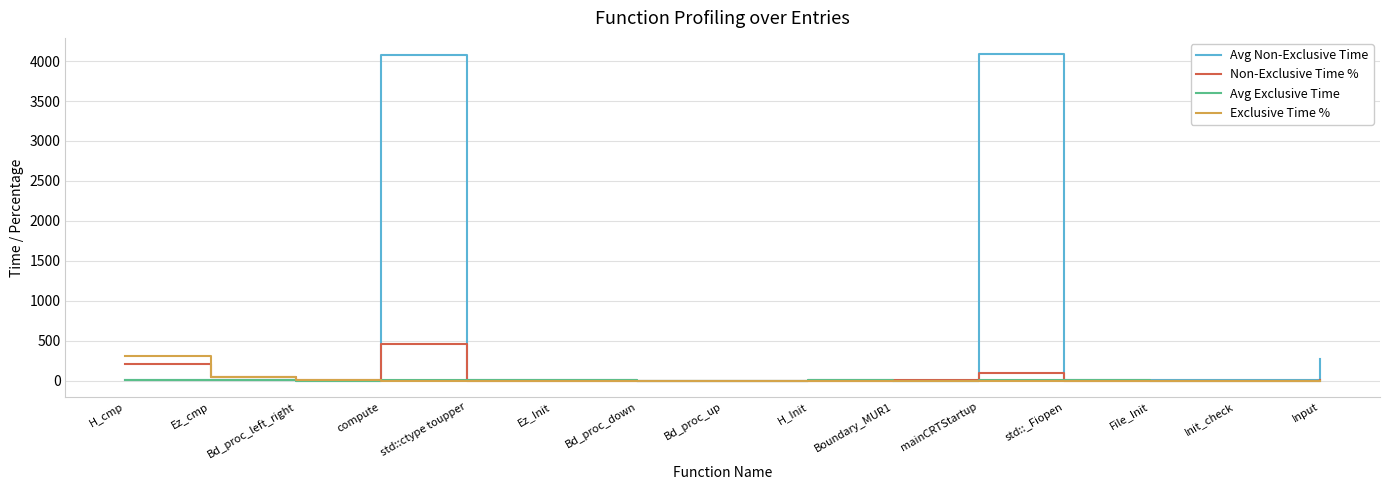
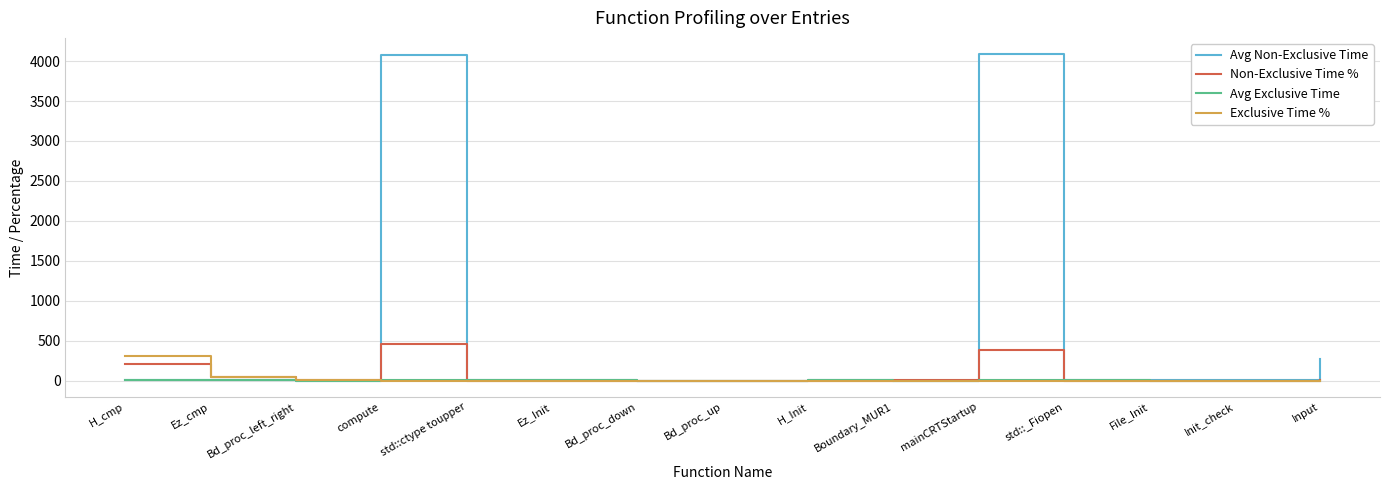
  {
    "Avg Non-Exclusive Time": {
      "compute": 4100,
      "mainCRTStartup": 4100,
      "Input": 300
    },
    "Non-Exclusive Time %": {
      "H_cmp": 200,
      "compute": 500,
-     "mainCRTStartup": 100
+     "mainCRTStartup": 400
    },
    "Exclusive Time %": {
      "H_cmp": 300
    }
  }
